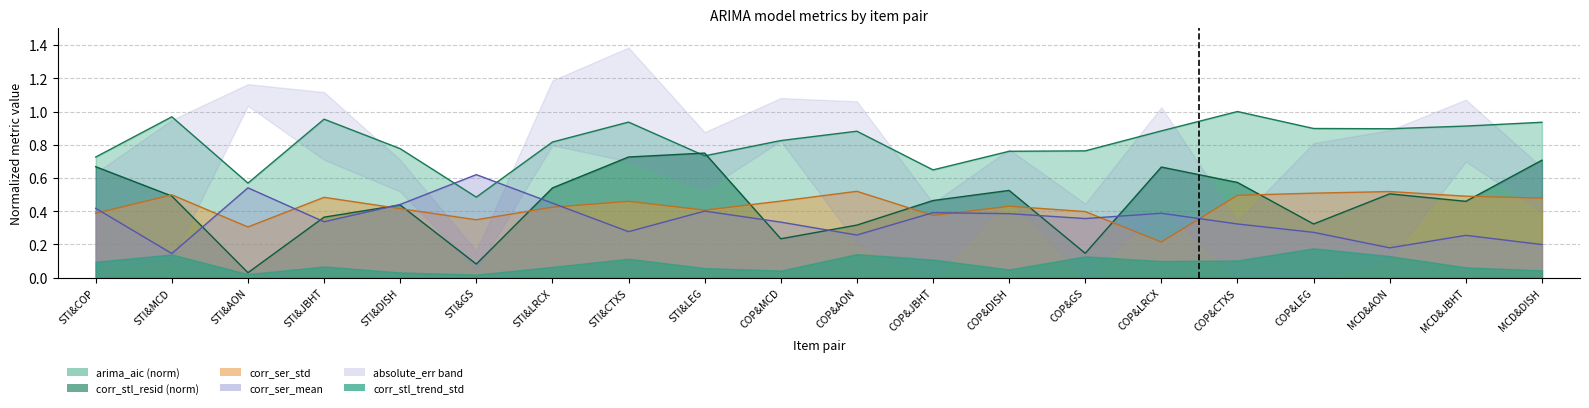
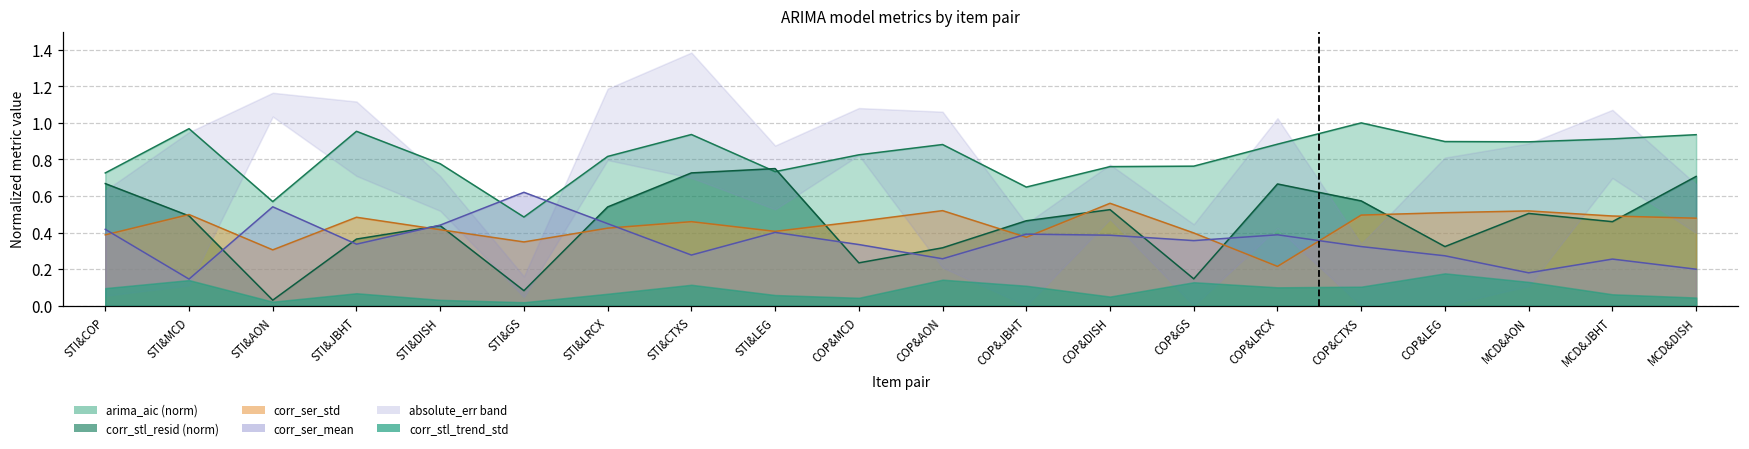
  {
    "corr_ser_std": {
      "STI&COP": 0.39,
      "STI&AON": 0.31,
      "STI&JBHT": 0.48,
      "STI&DISH": 0.42,
      "STI&GS": 0.35,
      "STI&LRCX": 0.42,
      "STI&CTXS": 0.46,
      "COP&MCD": 0.46,
      "COP&AON": 0.52,
      "COP&JBHT": 0.37,
-     "COP&DISH": 0.43,
+     "COP&DISH": 0.56,
      "COP&GS": 0.40,
      "COP&LRCX": 0.21,
      "COP&CTXS": 0.50,
      "COP&LEG": 0.51,
      "MCD&JBHT": 0.49,
      "MCD&DISH": 0.48
    }
  }
